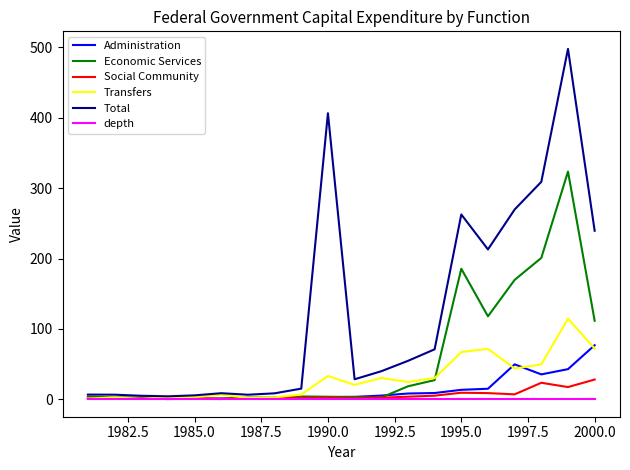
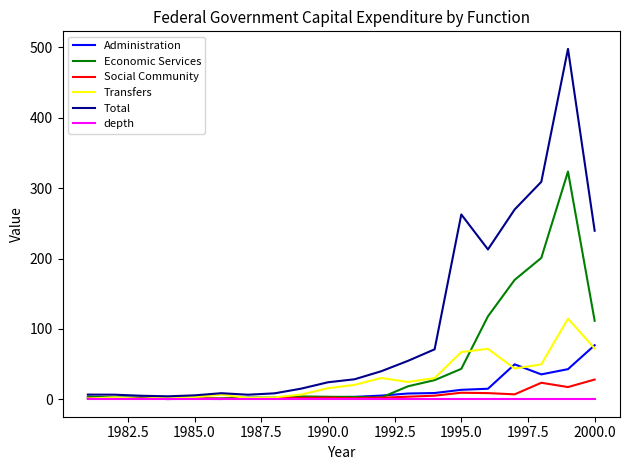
  {
    "Administration": {
      "1995.0": 10,
      "2000.0": 80
    },
    "Economic Services": {
-     "1995.0": 190,
+     "1995.0": 40,
      "2000.0": 110
    },
    "Social Community": {
      "1995.0": 10,
      "2000.0": 30
    },
    "Transfers": {
-     "1990.0": 30,
+     "1990.0": 20,
      "1995.0": 70,
      "2000.0": 70
    },
    "Total": {
-     "1990.0": 410,
+     "1990.0": 20,
      "1995.0": 260,
      "2000.0": 240
    },
    "depth": {
      "1995.0": 0,
      "2000.0": 0
    }
  }
